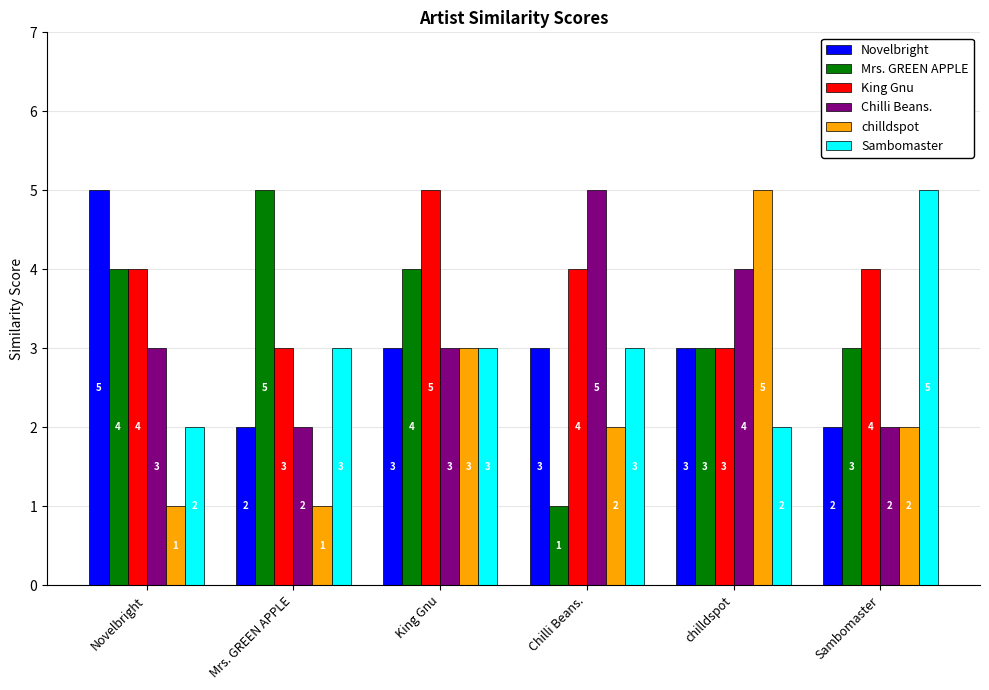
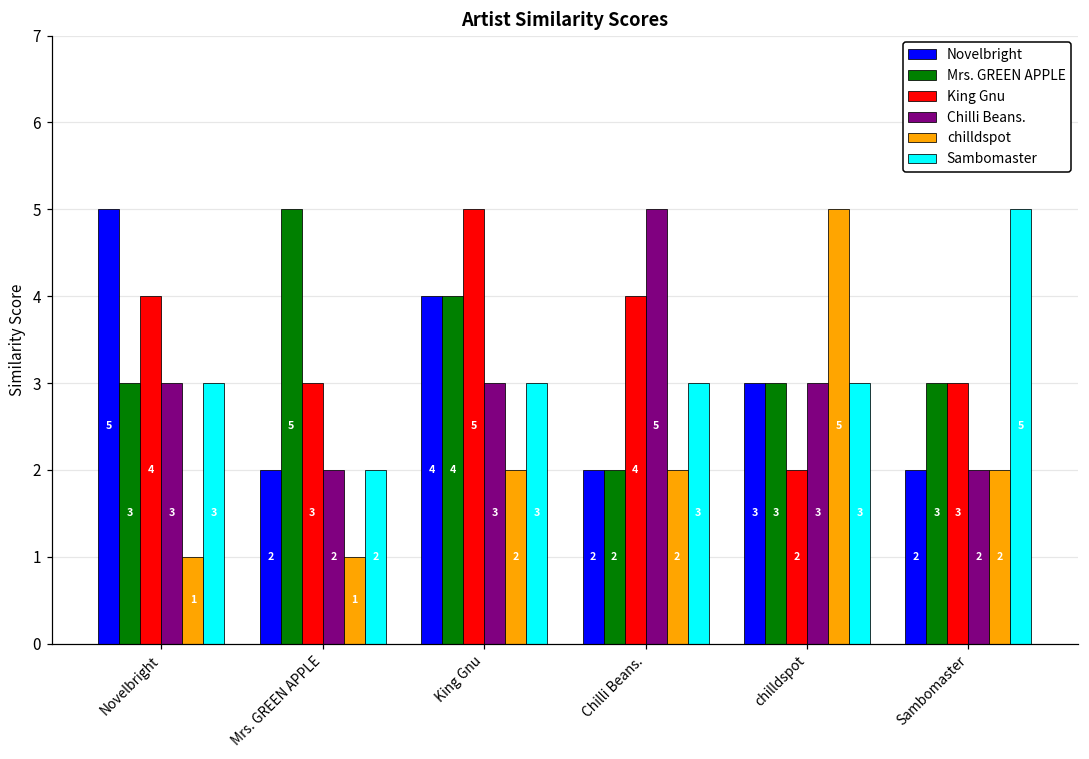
  {
    "Novelbright": {
      "Novelbright": 5,
      "Mrs. GREEN APPLE": 2,
-     "King Gnu": 3,
-     "Chilli Beans.": 3,
+     "King Gnu": 4,
+     "Chilli Beans.": 2,
      "chilldspot": 3,
      "Sambomaster": 2
    },
    "Mrs. GREEN APPLE": {
-     "Novelbright": 4,
+     "Novelbright": 3,
      "Mrs. GREEN APPLE": 5,
      "King Gnu": 4,
-     "Chilli Beans.": 1,
+     "Chilli Beans.": 2,
      "chilldspot": 3,
      "Sambomaster": 3
    },
    "King Gnu": {
      "Novelbright": 4,
      "Mrs. GREEN APPLE": 3,
      "King Gnu": 5,
      "Chilli Beans.": 4,
-     "chilldspot": 3,
-     "Sambomaster": 4
+     "chilldspot": 2,
+     "Sambomaster": 3
    },
    "Chilli Beans.": {
      "Novelbright": 3,
      "Mrs. GREEN APPLE": 2,
      "King Gnu": 3,
      "Chilli Beans.": 5,
-     "chilldspot": 4,
+     "chilldspot": 3,
      "Sambomaster": 2
    },
    "chilldspot": {
      "Novelbright": 1,
      "Mrs. GREEN APPLE": 1,
-     "King Gnu": 3,
+     "King Gnu": 2,
      "Chilli Beans.": 2,
      "chilldspot": 5,
      "Sambomaster": 2
    },
    "Sambomaster": {
-     "Novelbright": 2,
-     "Mrs. GREEN APPLE": 3,
+     "Novelbright": 3,
+     "Mrs. GREEN APPLE": 2,
      "King Gnu": 3,
      "Chilli Beans.": 3,
-     "chilldspot": 2,
+     "chilldspot": 3,
      "Sambomaster": 5
    }
  }
